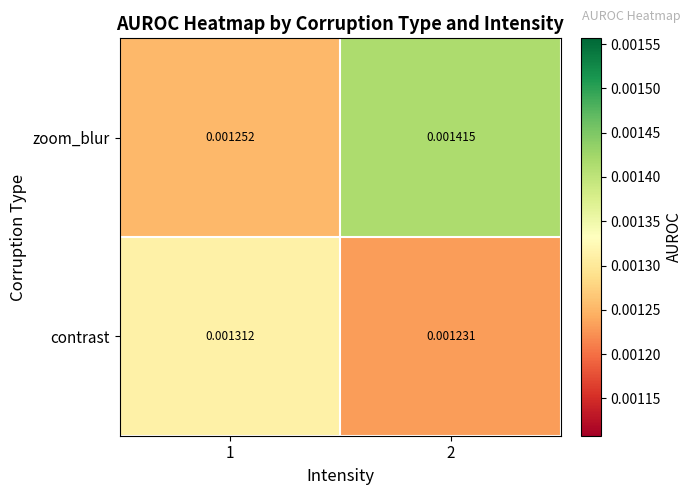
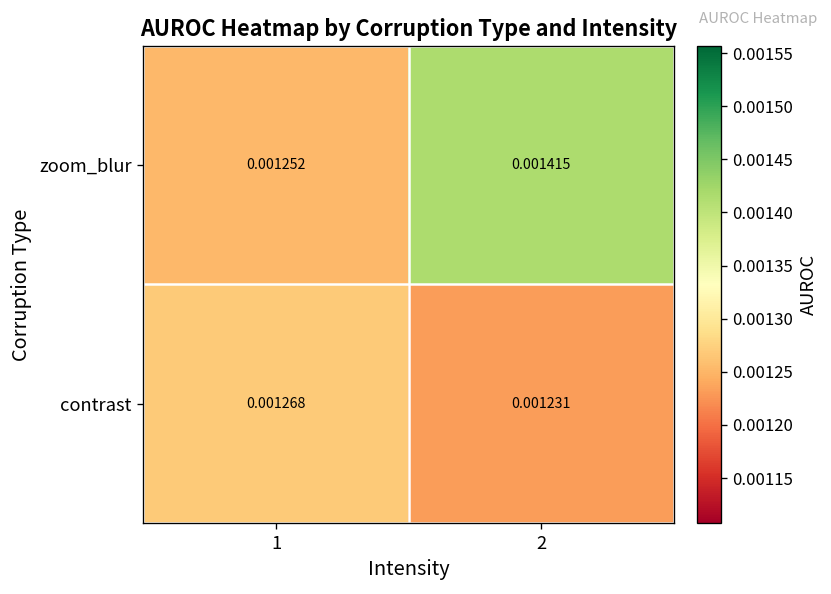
  {
    "zoom_blur": {
      "1": 0.001252,
      "2": 0.001415
    },
    "contrast": {
-     "1": 0.001312,
+     "1": 0.001268,
      "2": 0.001231
    }
  }
